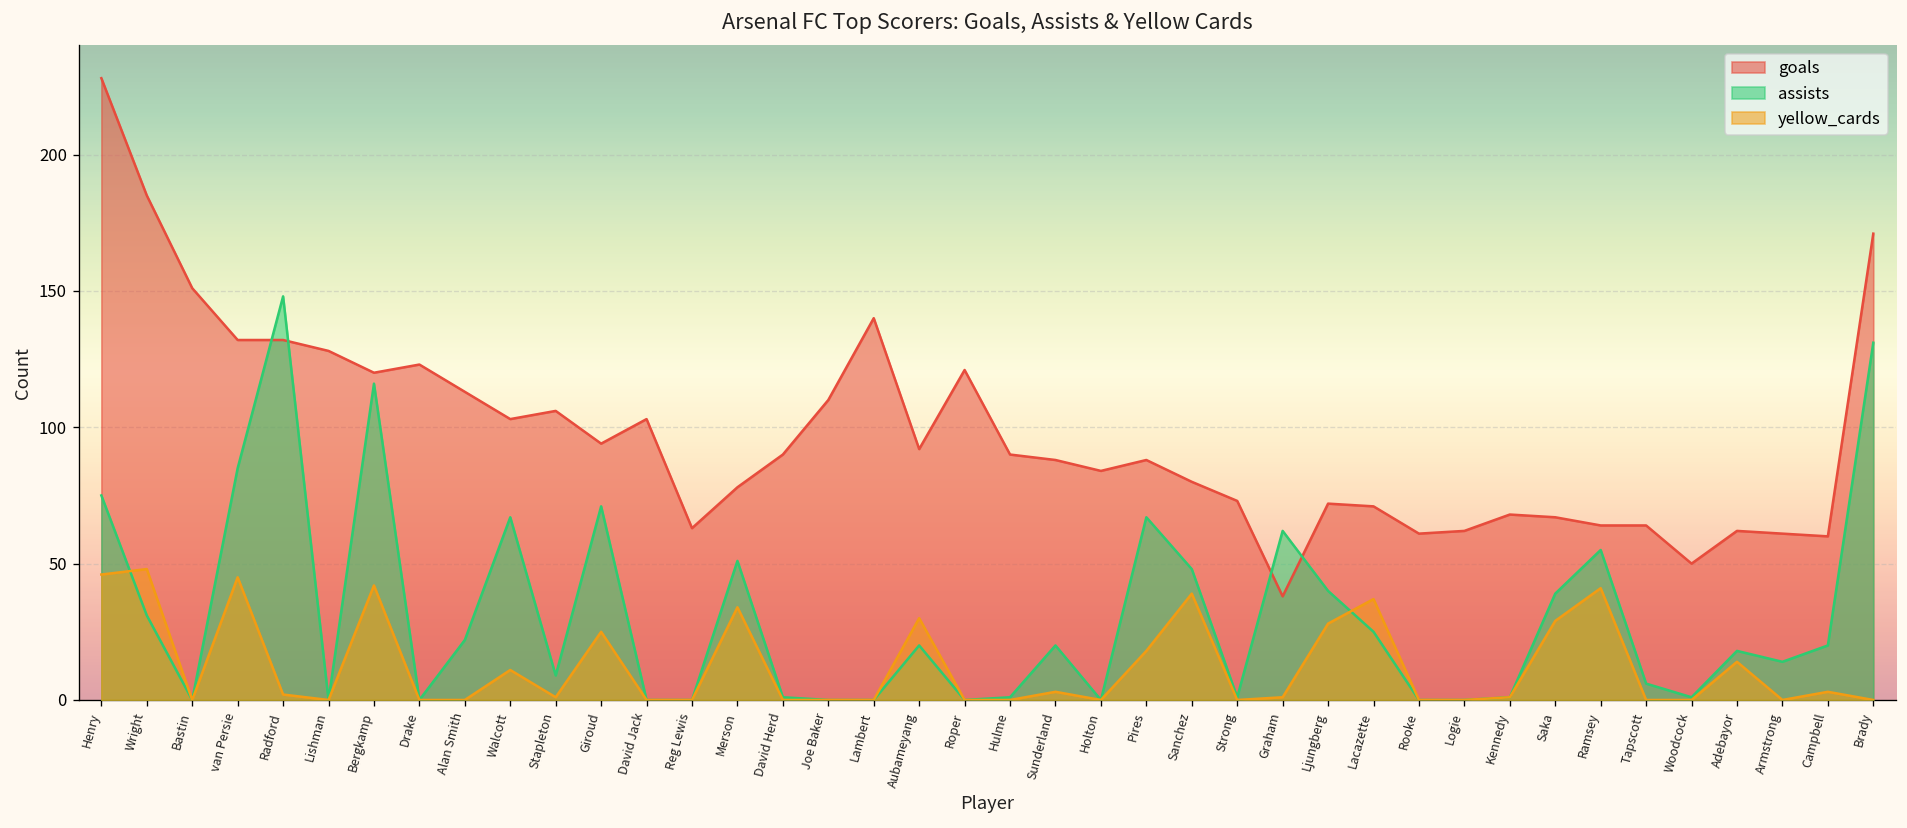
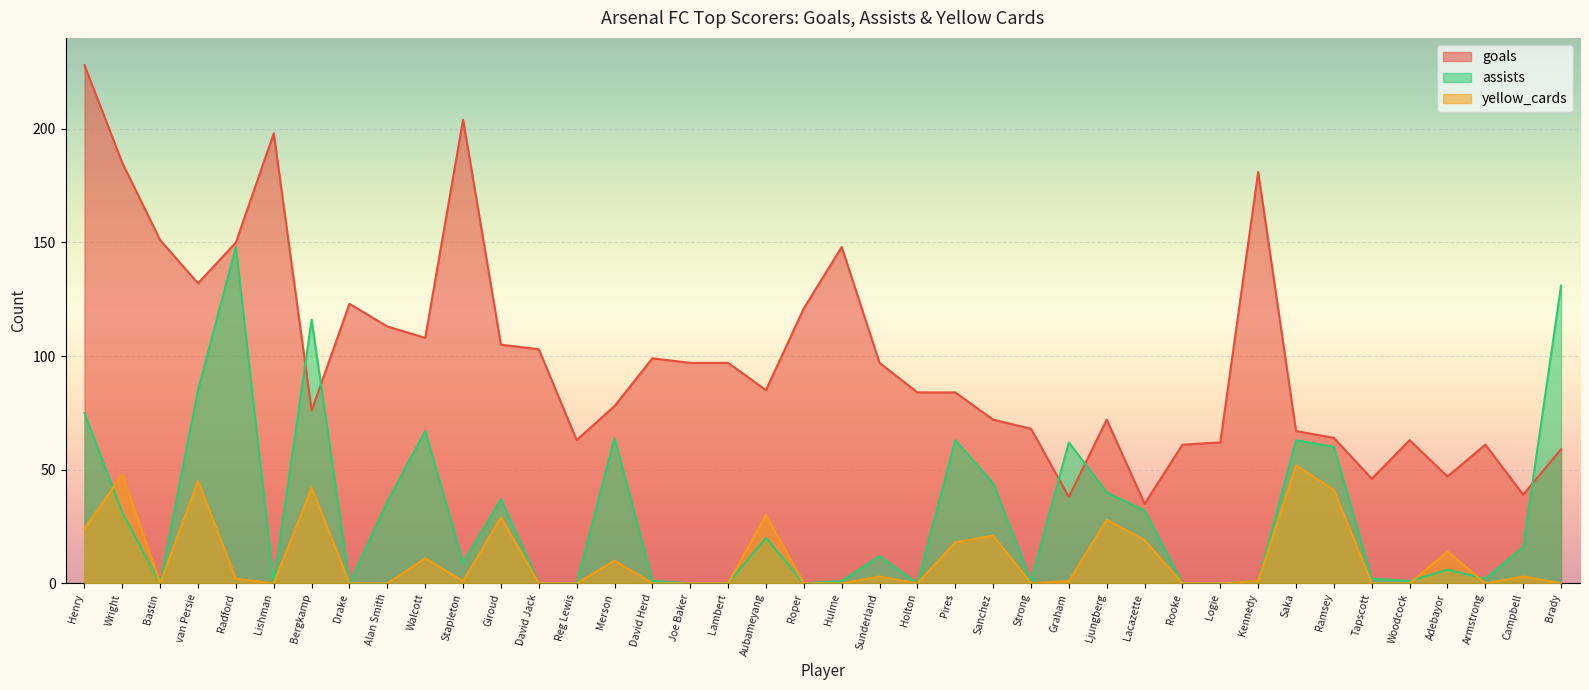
  {
    "goals": {
      "Henry": 228,
      "Wright": 185,
      "Bastin": 151,
      "van Persie": 132,
-     "Radford": 132,
-     "Lishman": 128,
-     "Bergkamp": 120,
+     "Radford": 150,
+     "Lishman": 198,
+     "Bergkamp": 76,
      "Drake": 123,
      "Alan Smith": 113,
-     "Walcott": 103,
-     "Stapleton": 106,
-     "Giroud": 94,
+     "Walcott": 108,
+     "Stapleton": 204,
+     "Giroud": 105,
      "David Jack": 103,
      "Reg Lewis": 63,
      "Merson": 78,
-     "David Herd": 90,
-     "Joe Baker": 110,
-     "Lambert": 140,
-     "Aubameyang": 92,
+     "David Herd": 99,
+     "Joe Baker": 97,
+     "Lambert": 97,
+     "Aubameyang": 85,
      "Roper": 121,
-     "Hulme": 90,
-     "Sunderland": 88,
+     "Hulme": 148,
+     "Sunderland": 97,
      "Holton": 84,
-     "Pires": 88,
-     "Sanchez": 80,
-     "Strong": 73,
+     "Pires": 84,
+     "Sanchez": 72,
+     "Strong": 68,
      "Graham": 38,
      "Ljungberg": 72,
-     "Lacazette": 71,
+     "Lacazette": 35,
      "Rooke": 61,
      "Logie": 62,
-     "Kennedy": 68,
+     "Kennedy": 181,
      "Saka": 67,
      "Ramsey": 64,
-     "Tapscott": 64,
-     "Woodcock": 50,
-     "Adebayor": 62,
+     "Tapscott": 46,
+     "Woodcock": 63,
+     "Adebayor": 47,
      "Armstrong": 61,
-     "Campbell": 60,
-     "Brady": 171
+     "Campbell": 39,
+     "Brady": 59
    },
    "assists": {
      "Henry": 75,
      "Wright": 31,
      "van Persie": 85,
      "Radford": 148,
      "Bergkamp": 116,
-     "Alan Smith": 22,
+     "Alan Smith": 36,
      "Walcott": 67,
      "Stapleton": 9,
-     "Giroud": 71,
-     "Merson": 51,
+     "Giroud": 37,
+     "Merson": 64,
      "Aubameyang": 20,
-     "Sunderland": 20,
-     "Pires": 67,
-     "Sanchez": 48,
+     "Sunderland": 12,
+     "Pires": 63,
+     "Sanchez": 44,
      "Graham": 62,
      "Ljungberg": 40,
-     "Lacazette": 25,
-     "Saka": 39,
-     "Ramsey": 55,
-     "Tapscott": 6,
-     "Adebayor": 18,
-     "Armstrong": 14,
-     "Campbell": 20,
+     "Lacazette": 32,
+     "Saka": 63,
+     "Ramsey": 60,
+     "Tapscott": 2,
+     "Adebayor": 6,
+     "Armstrong": 2,
+     "Campbell": 16,
      "Brady": 131
    },
    "yellow_cards": {
-     "Henry": 46,
+     "Henry": 24,
      "Wright": 48,
      "van Persie": 45,
      "Radford": 2,
      "Bergkamp": 42,
      "Alan Smith": 0,
      "Walcott": 11,
      "Stapleton": 1,
-     "Giroud": 25,
-     "Merson": 34,
+     "Giroud": 29,
+     "Merson": 10,
      "Aubameyang": 30,
      "Sunderland": 3,
      "Pires": 18,
-     "Sanchez": 39,
+     "Sanchez": 21,
      "Graham": 1,
      "Ljungberg": 28,
-     "Lacazette": 37,
-     "Saka": 29,
+     "Lacazette": 19,
+     "Saka": 52,
      "Ramsey": 41,
      "Tapscott": 0,
      "Adebayor": 14,
      "Armstrong": 0,
      "Campbell": 3,
      "Brady": 0
    }
  }
